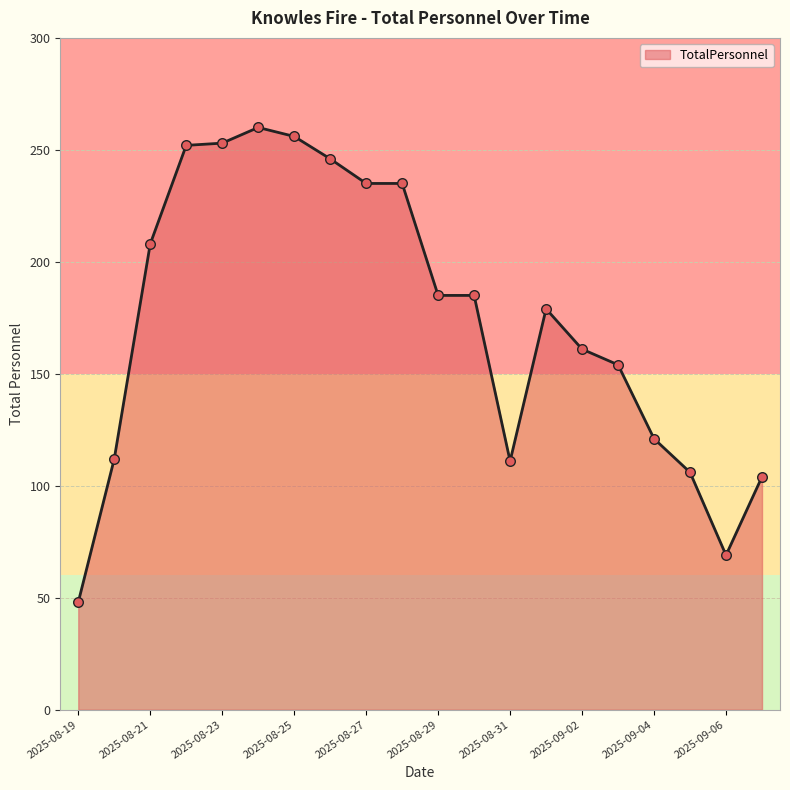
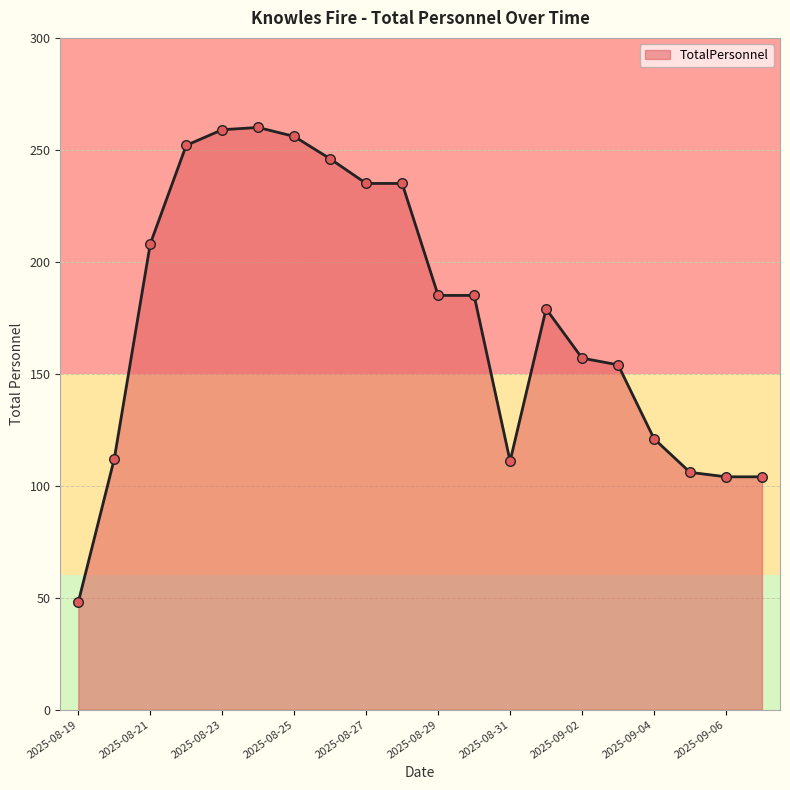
  {
    "2025-08-19": 48,
    "2025-08-21": 208,
-   "2025-08-23": 253,
+   "2025-08-23": 259,
    "2025-08-25": 256,
    "2025-08-27": 235,
    "2025-08-29": 185,
    "2025-08-31": 111,
-   "2025-09-02": 161,
+   "2025-09-02": 157,
    "2025-09-04": 121,
-   "2025-09-06": 69
+   "2025-09-06": 104
  }
